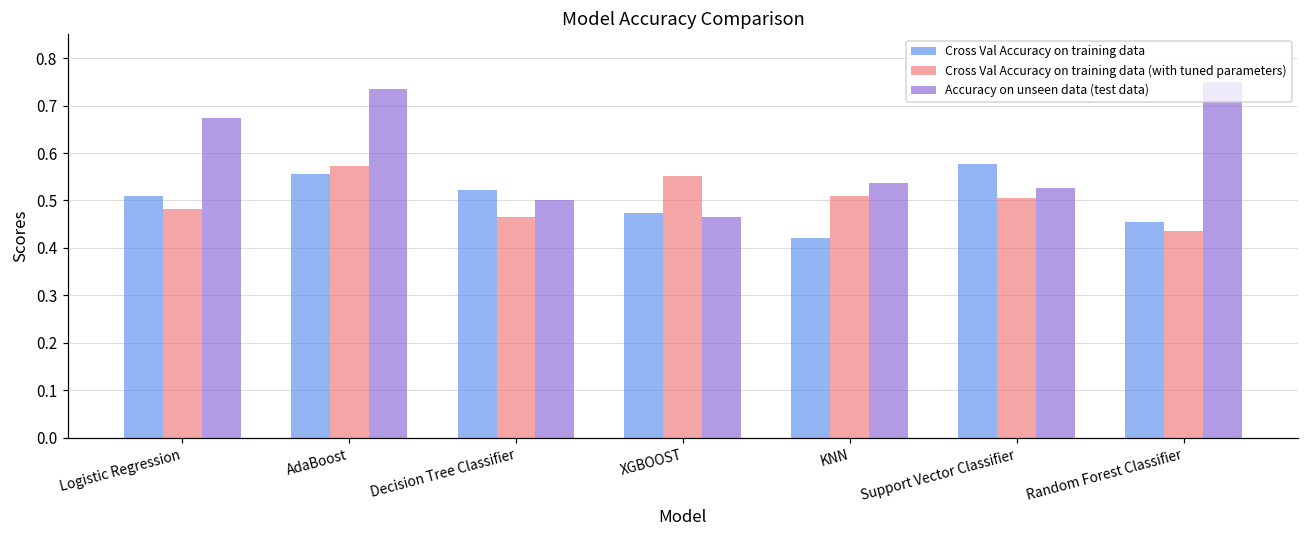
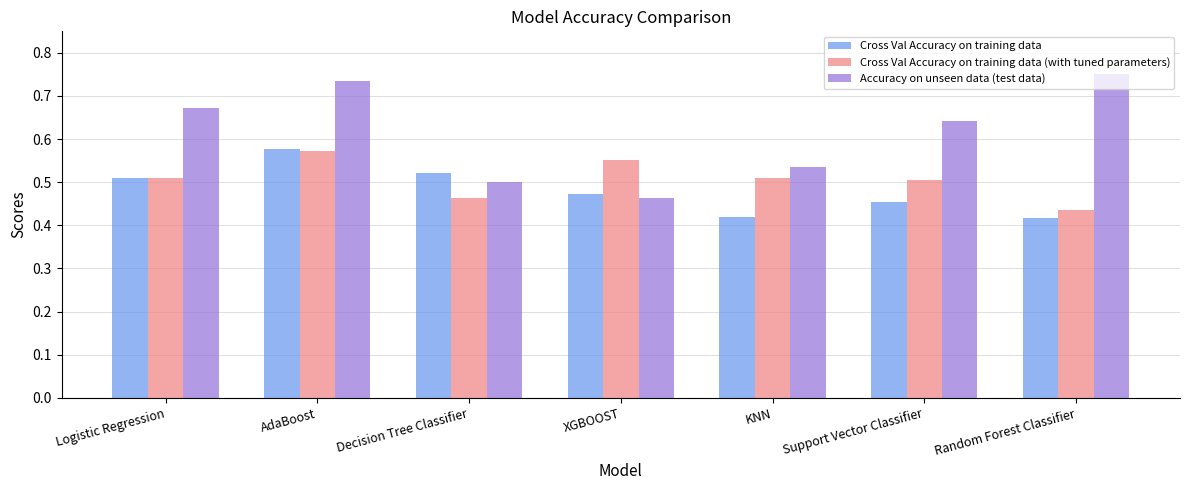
  {
    "Cross Val Accuracy on training data": {
      "Logistic Regression": 0.51,
-     "AdaBoost": 0.56,
+     "AdaBoost": 0.58,
      "Decision Tree Classifier": 0.52,
      "XGBOOST": 0.47,
      "KNN": 0.42,
-     "Support Vector Classifier": 0.58,
-     "Random Forest Classifier": 0.46
+     "Support Vector Classifier": 0.45,
+     "Random Forest Classifier": 0.42
    },
    "Cross Val Accuracy on training data (with tuned parameters)": {
-     "Logistic Regression": 0.48,
+     "Logistic Regression": 0.51,
      "AdaBoost": 0.57,
      "Decision Tree Classifier": 0.46,
      "XGBOOST": 0.55,
      "KNN": 0.51,
      "Support Vector Classifier": 0.51,
      "Random Forest Classifier": 0.44
    },
    "Accuracy on unseen data (test data)": {
      "Logistic Regression": 0.67,
      "AdaBoost": 0.73,
      "Decision Tree Classifier": 0.50,
      "XGBOOST": 0.46,
      "KNN": 0.54,
-     "Support Vector Classifier": 0.53
+     "Support Vector Classifier": 0.64
    }
  }
